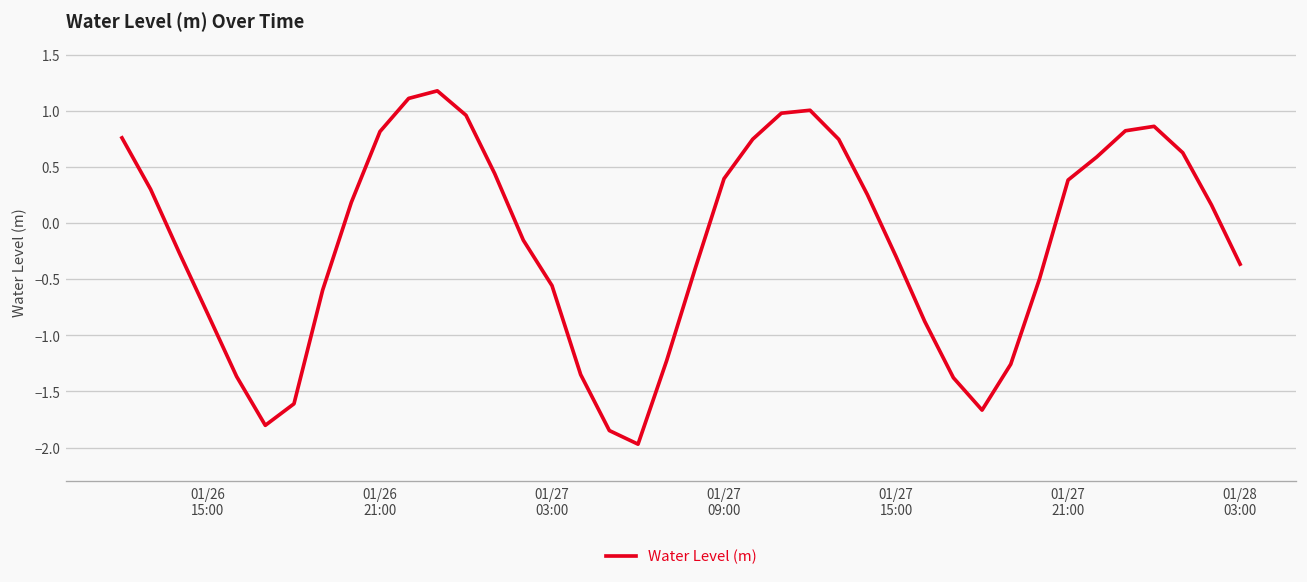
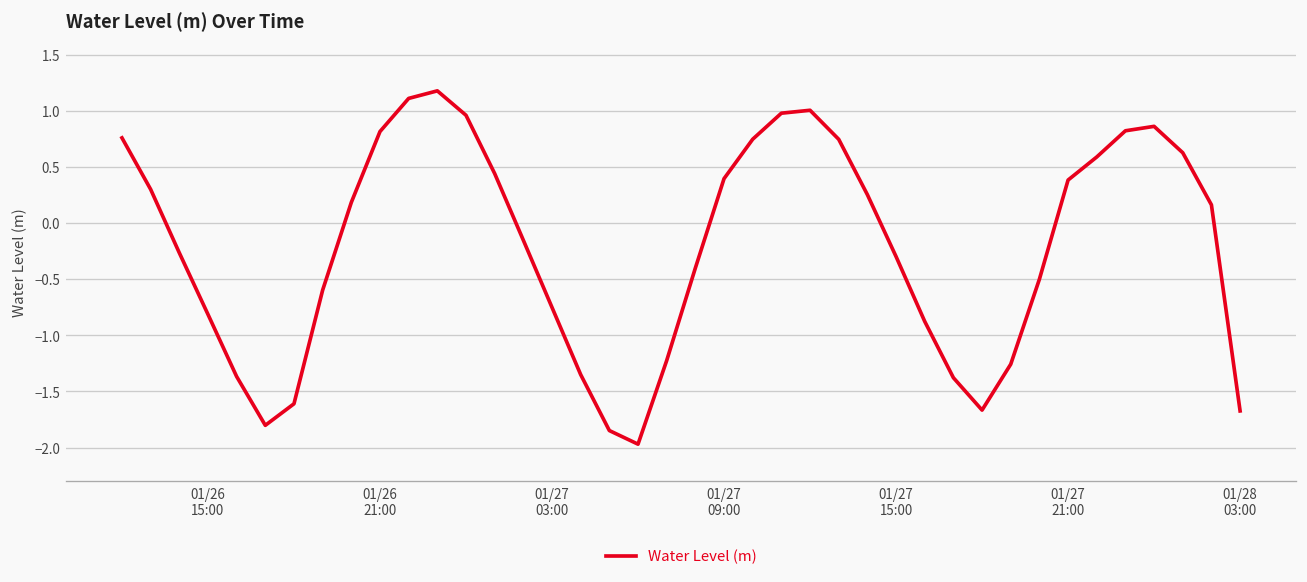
  {
    "01/26 15:00": -0.8,
    "01/26 21:00": 0.8,
-   "01/27 03:00": -0.6,
+   "01/27 03:00": -0.8,
    "01/27 09:00": 0.4,
    "01/27 15:00": -0.3,
    "01/27 21:00": 0.4,
-   "01/28 03:00": -0.4
+   "01/28 03:00": -1.7
  }
